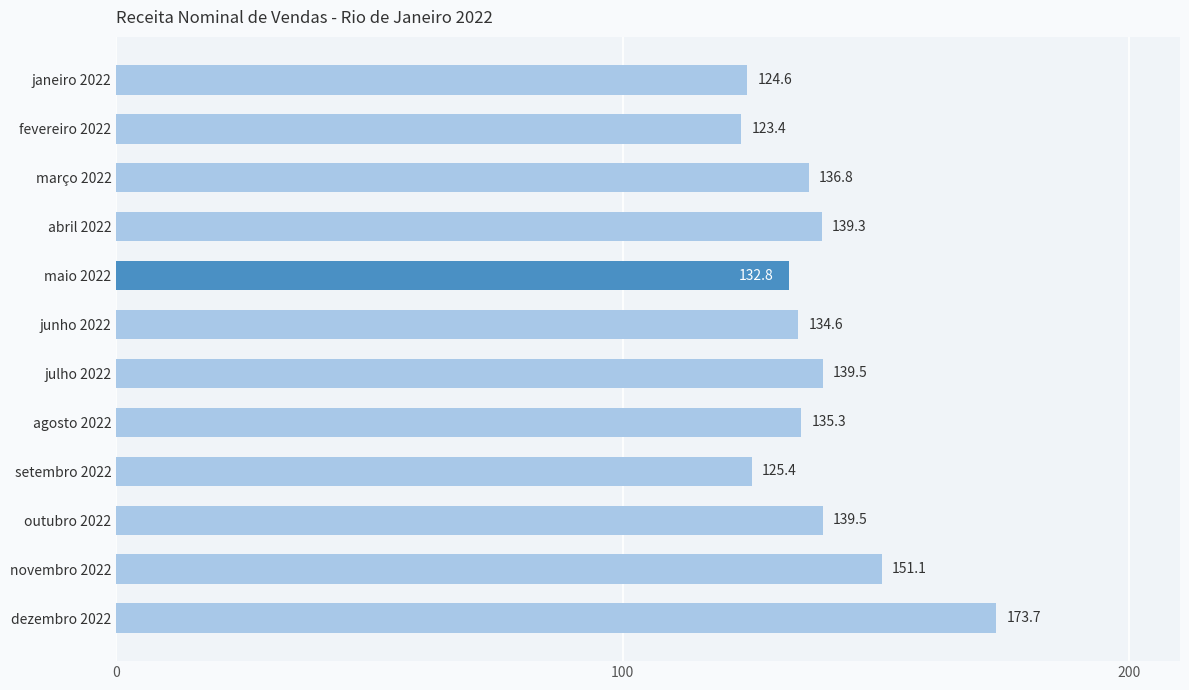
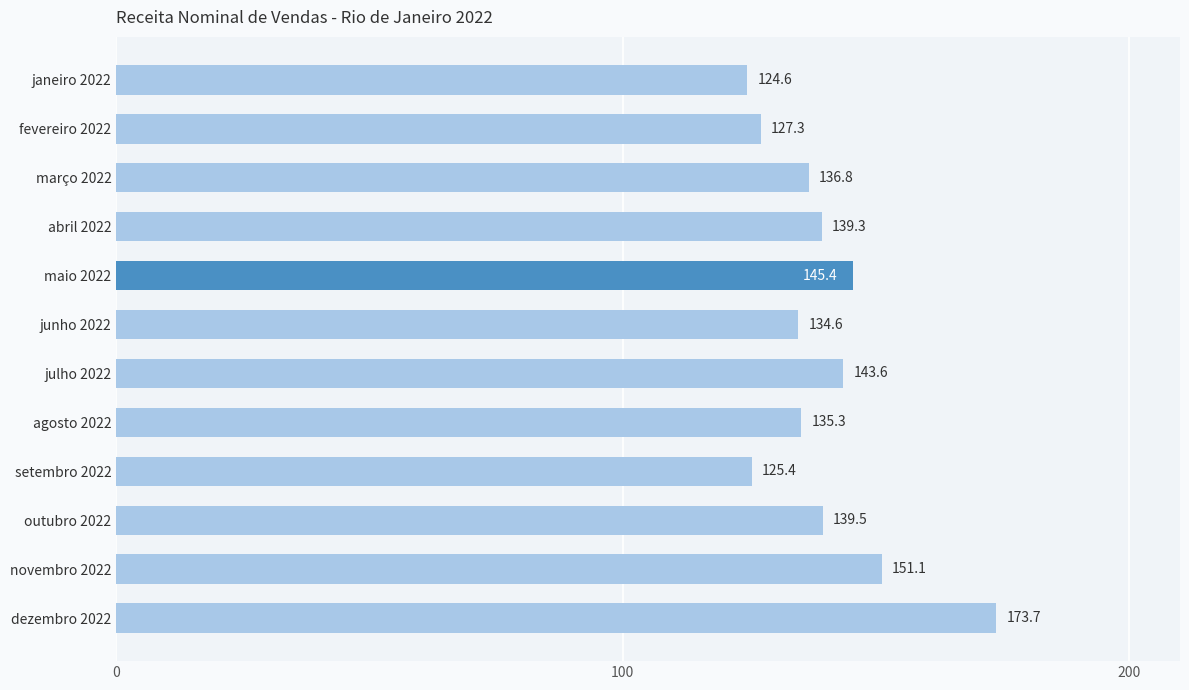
  {
    "janeiro 2022": 124.6,
-   "fevereiro 2022": 123.4,
+   "fevereiro 2022": 127.3,
    "março 2022": 136.8,
    "abril 2022": 139.3,
-   "maio 2022": 132.8,
+   "maio 2022": 145.4,
    "junho 2022": 134.6,
-   "julho 2022": 139.5,
+   "julho 2022": 143.6,
    "agosto 2022": 135.3,
    "setembro 2022": 125.4,
    "outubro 2022": 139.5,
    "novembro 2022": 151.1,
    "dezembro 2022": 173.7
  }
